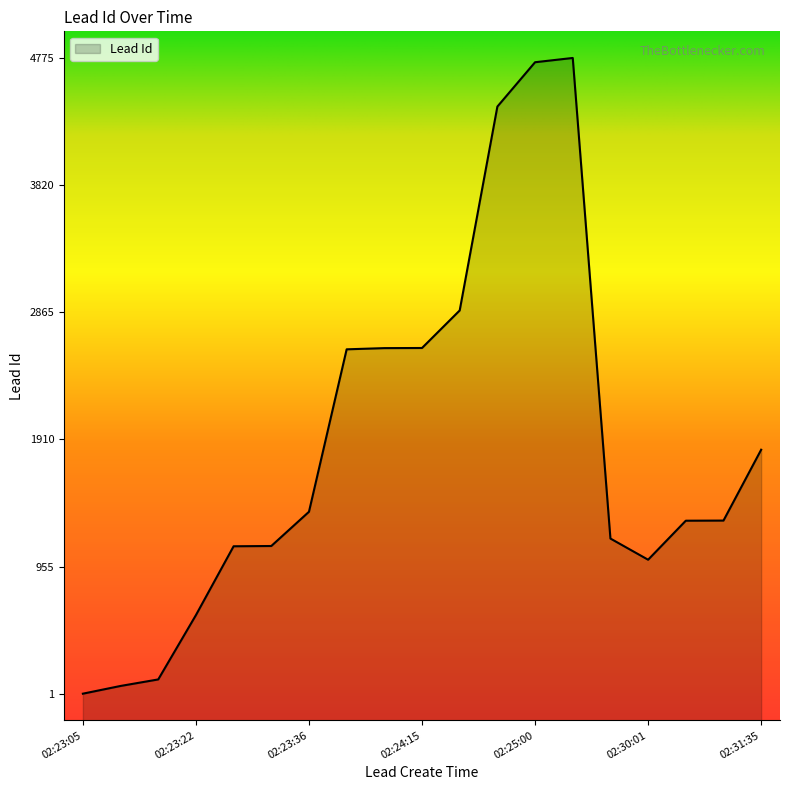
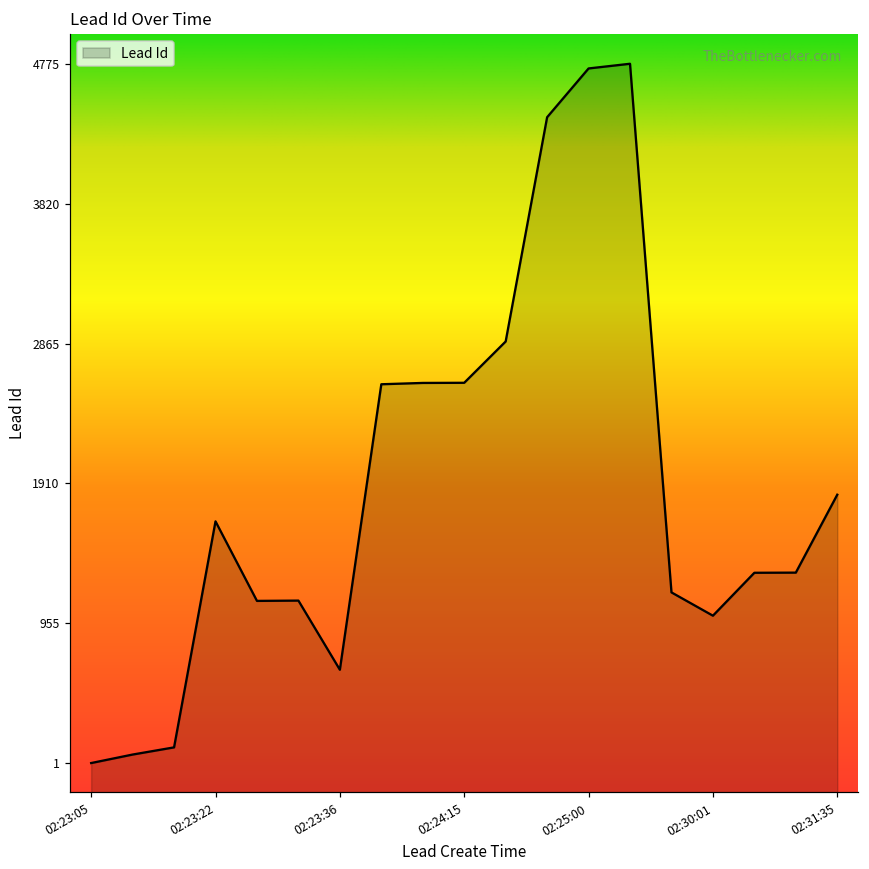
  {
    "02:23:05": 0,
-   "02:23:22": 590,
-   "02:23:36": 1370,
+   "02:23:22": 1650,
+   "02:23:36": 640,
    "02:25:00": 4740,
    "02:30:01": 1010,
    "02:31:35": 1830
  }
